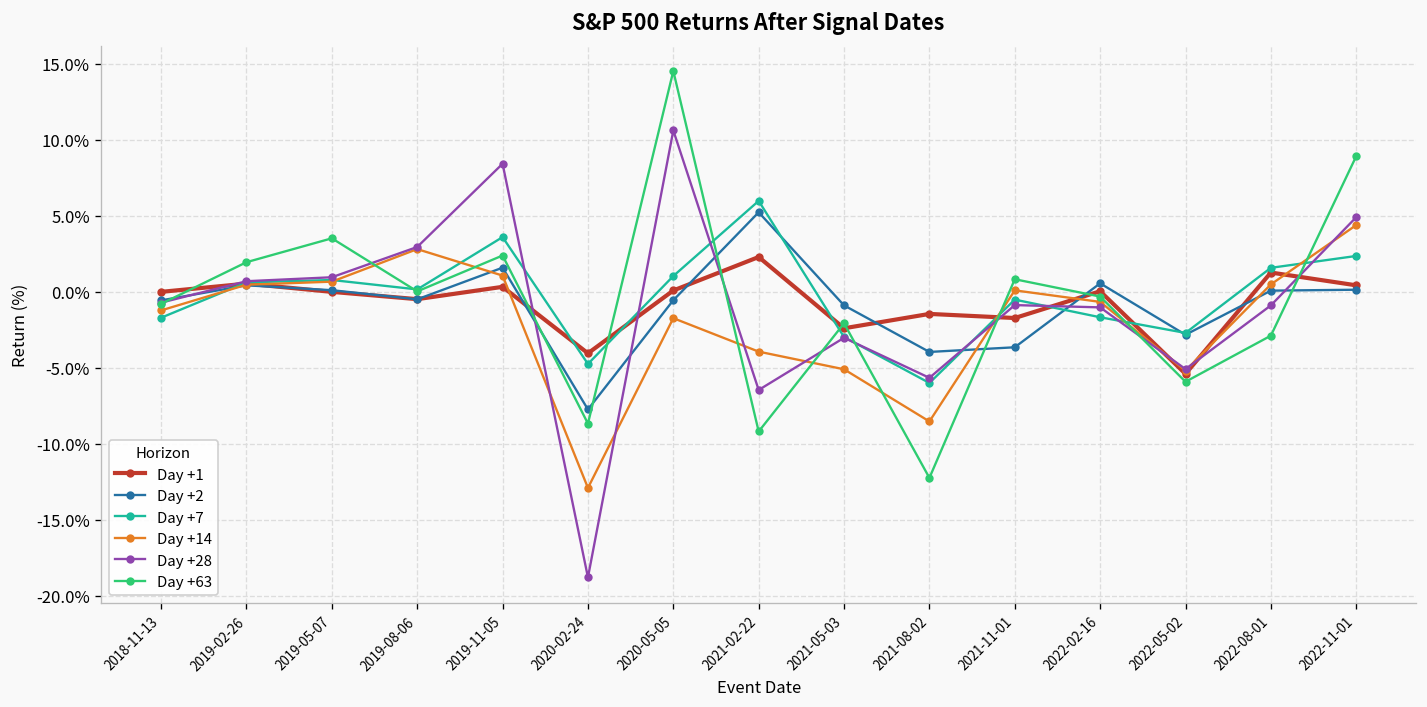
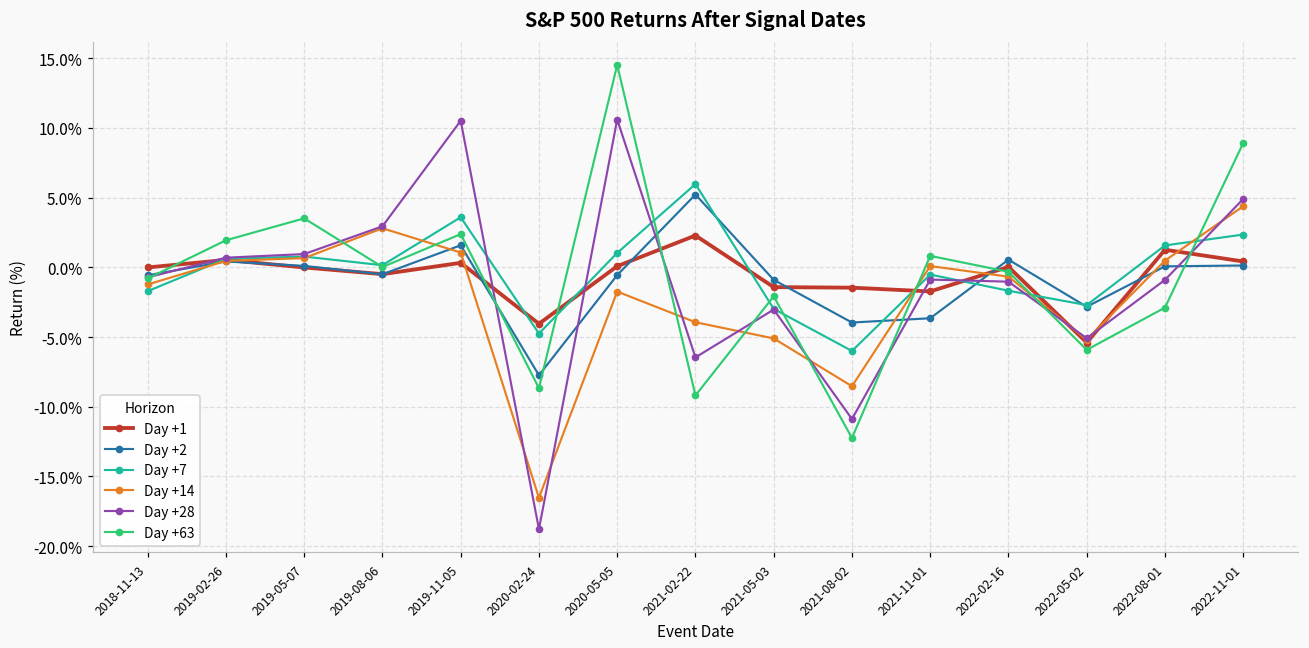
  {
    "Day +1": {
      "2018-11-13": "0.0%",
      "2019-11-05": "0.3%",
      "2020-02-24": "-4.1%",
      "2020-05-05": "0.1%",
      "2021-02-22": "2.3%",
-     "2021-05-03": "-2.4%",
+     "2021-05-03": "-1.4%",
      "2021-08-02": "-1.5%",
      "2021-11-01": "-1.7%",
      "2022-02-16": "0.0%",
      "2022-05-02": "-5.4%",
      "2022-08-01": "1.3%",
      "2022-11-01": "0.4%"
    },
    "Day +2": {
      "2019-11-05": "1.6%",
      "2020-02-24": "-7.7%",
      "2020-05-05": "-0.6%",
      "2021-02-22": "5.2%",
      "2021-05-03": "-0.9%",
      "2021-08-02": "-4.0%",
      "2021-11-01": "-3.7%",
      "2022-02-16": "0.5%",
      "2022-08-01": "0.1%",
      "2022-11-01": "0.1%"
    },
    "Day +14": {
      "2018-11-13": "-1.2%",
      "2019-11-05": "1.1%",
-     "2020-02-24": "-12.9%",
+     "2020-02-24": "-16.5%",
      "2020-05-05": "-1.7%",
      "2021-02-22": "-3.9%",
      "2021-05-03": "-5.1%",
      "2021-08-02": "-8.5%",
      "2021-11-01": "0.1%",
      "2022-02-16": "-0.7%",
      "2022-08-01": "0.5%",
      "2022-11-01": "4.4%"
    },
    "Day +28": {
-     "2019-11-05": "8.4%",
+     "2019-11-05": "10.5%",
      "2020-02-24": "-18.8%",
      "2020-05-05": "10.6%",
      "2021-02-22": "-6.5%",
-     "2021-08-02": "-5.7%",
+     "2021-08-02": "-10.9%",
      "2021-11-01": "-0.9%",
      "2022-02-16": "-1.0%",
      "2022-08-01": "-0.9%",
      "2022-11-01": "4.9%"
    }
  }
